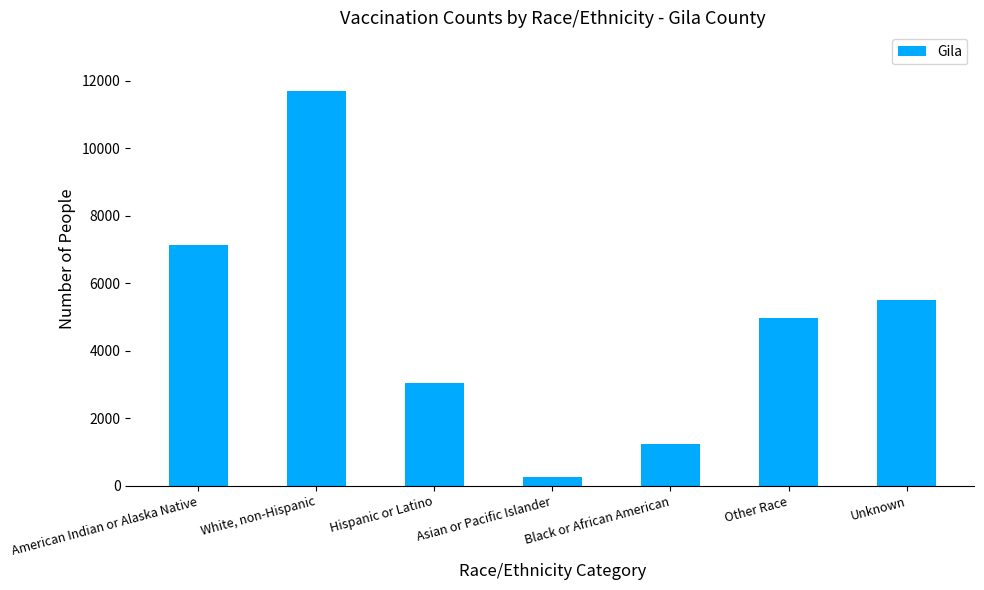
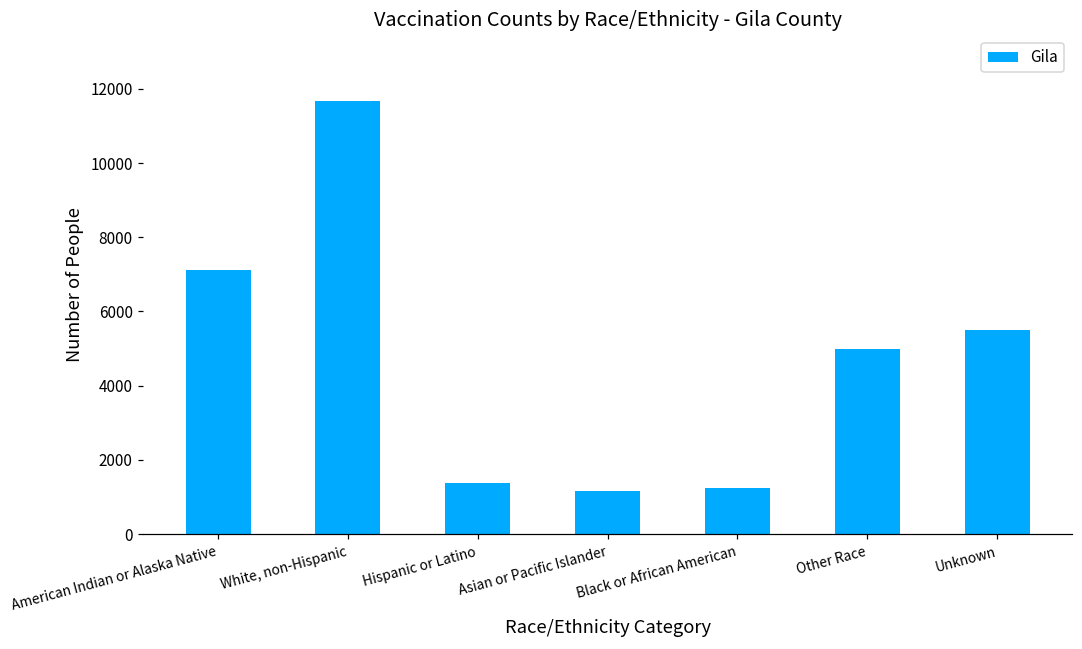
  {
    "American Indian or Alaska Native": 7100,
    "White, non-Hispanic": 11700,
-   "Hispanic or Latino": 3000,
-   "Asian or Pacific Islander": 300,
+   "Hispanic or Latino": 1400,
+   "Asian or Pacific Islander": 1200,
    "Black or African American": 1200,
    "Other Race": 5000,
    "Unknown": 5500
  }
